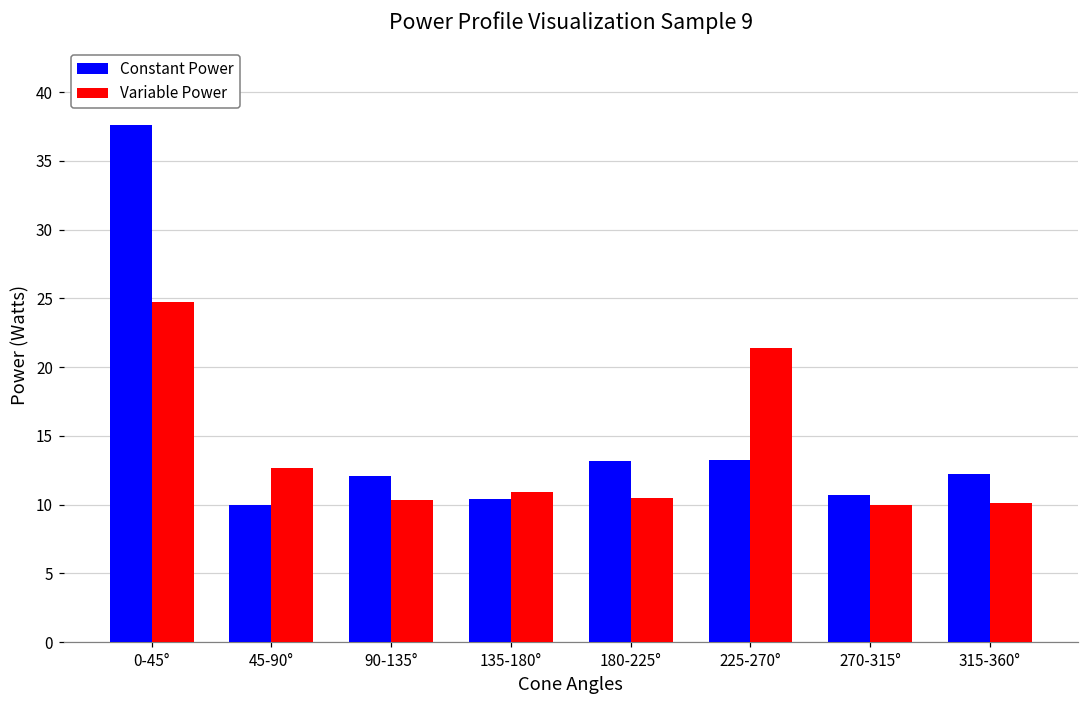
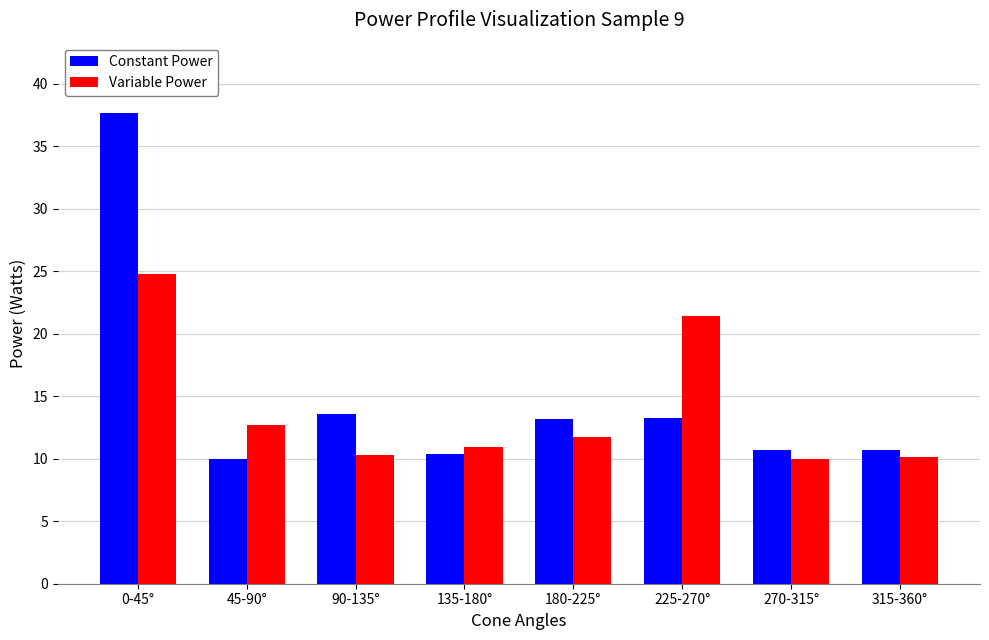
  {
    "Constant Power": {
      "0-45°": 37.6,
      "45-90°": 10.0,
-     "90-135°": 12.1,
+     "90-135°": 13.6,
      "135-180°": 10.4,
      "180-225°": 13.2,
      "225-270°": 13.3,
      "270-315°": 10.7,
-     "315-360°": 12.2
+     "315-360°": 10.7
    },
    "Variable Power": {
      "0-45°": 24.7,
      "45-90°": 12.7,
      "90-135°": 10.3,
      "135-180°": 10.9,
-     "180-225°": 10.5,
+     "180-225°": 11.7,
      "225-270°": 21.4,
      "270-315°": 10.0,
      "315-360°": 10.1
    }
  }
